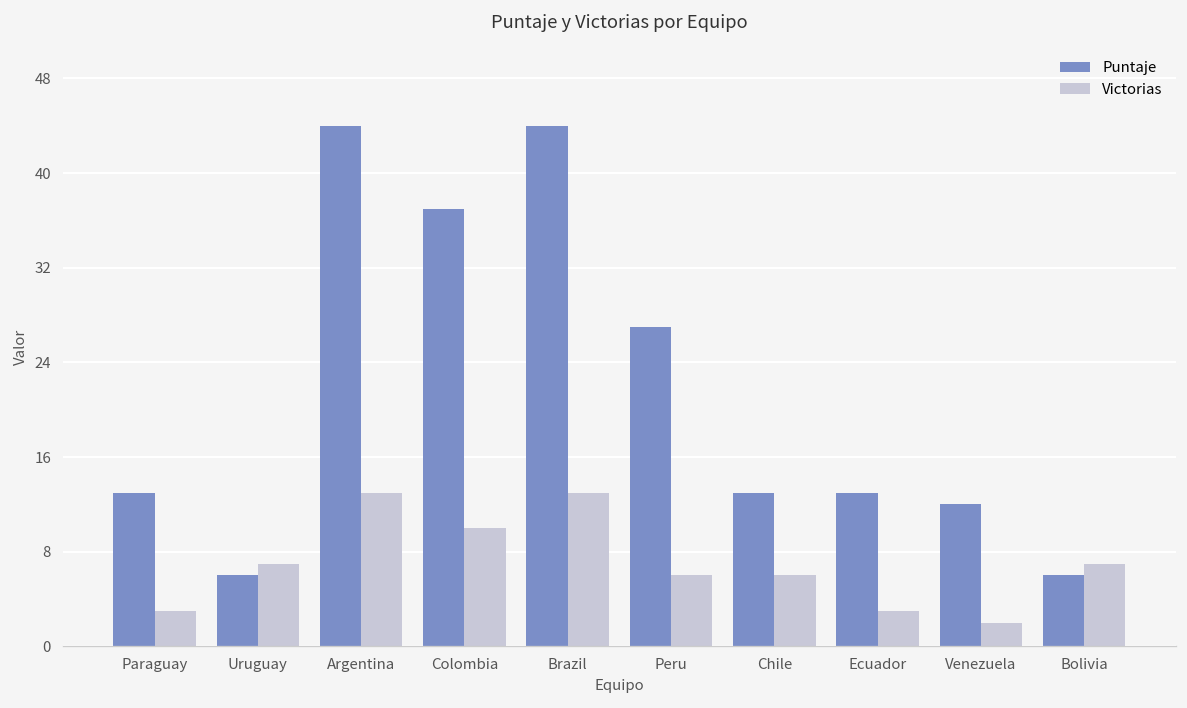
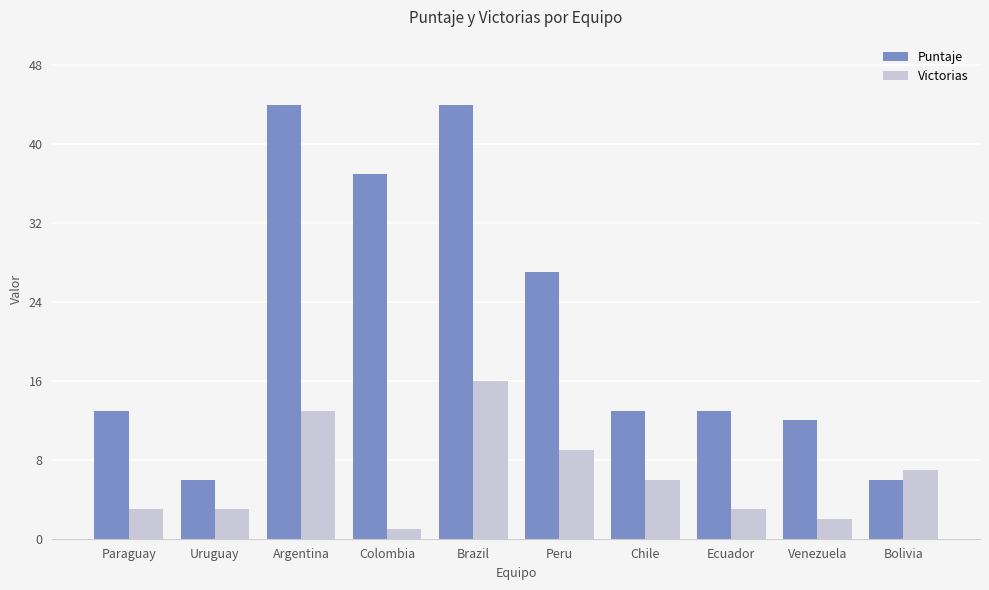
  {
    "Puntaje": {
      "Paraguay": 13,
      "Uruguay": 6,
      "Argentina": 44,
      "Colombia": 37,
      "Brazil": 44,
      "Peru": 27,
      "Chile": 13,
      "Ecuador": 13,
      "Venezuela": 12,
      "Bolivia": 6
    },
    "Victorias": {
      "Paraguay": 3,
-     "Uruguay": 7,
+     "Uruguay": 3,
      "Argentina": 13,
-     "Colombia": 10,
-     "Brazil": 13,
-     "Peru": 6,
+     "Colombia": 1,
+     "Brazil": 16,
+     "Peru": 9,
      "Chile": 6,
      "Ecuador": 3,
      "Venezuela": 2,
      "Bolivia": 7
    }
  }
